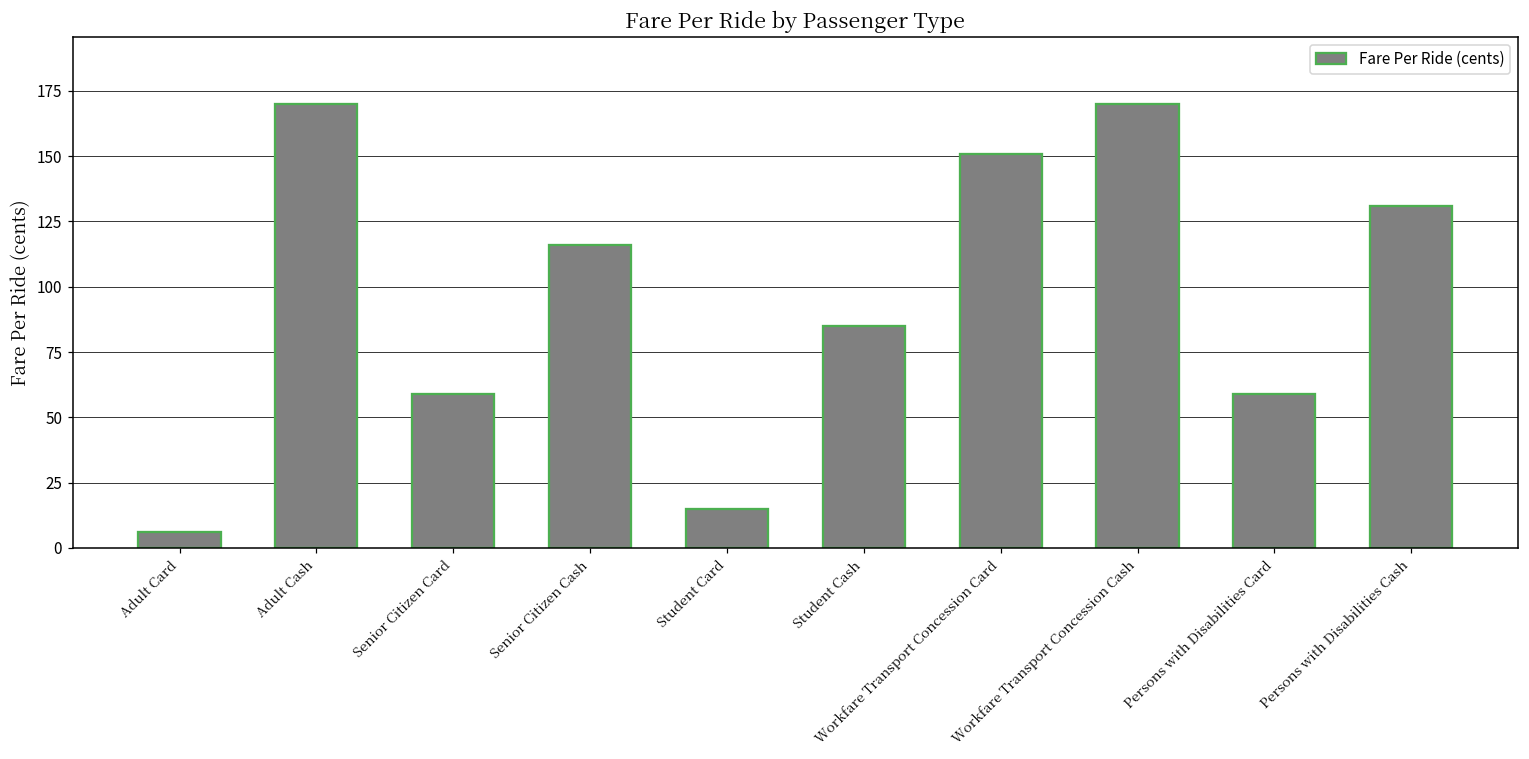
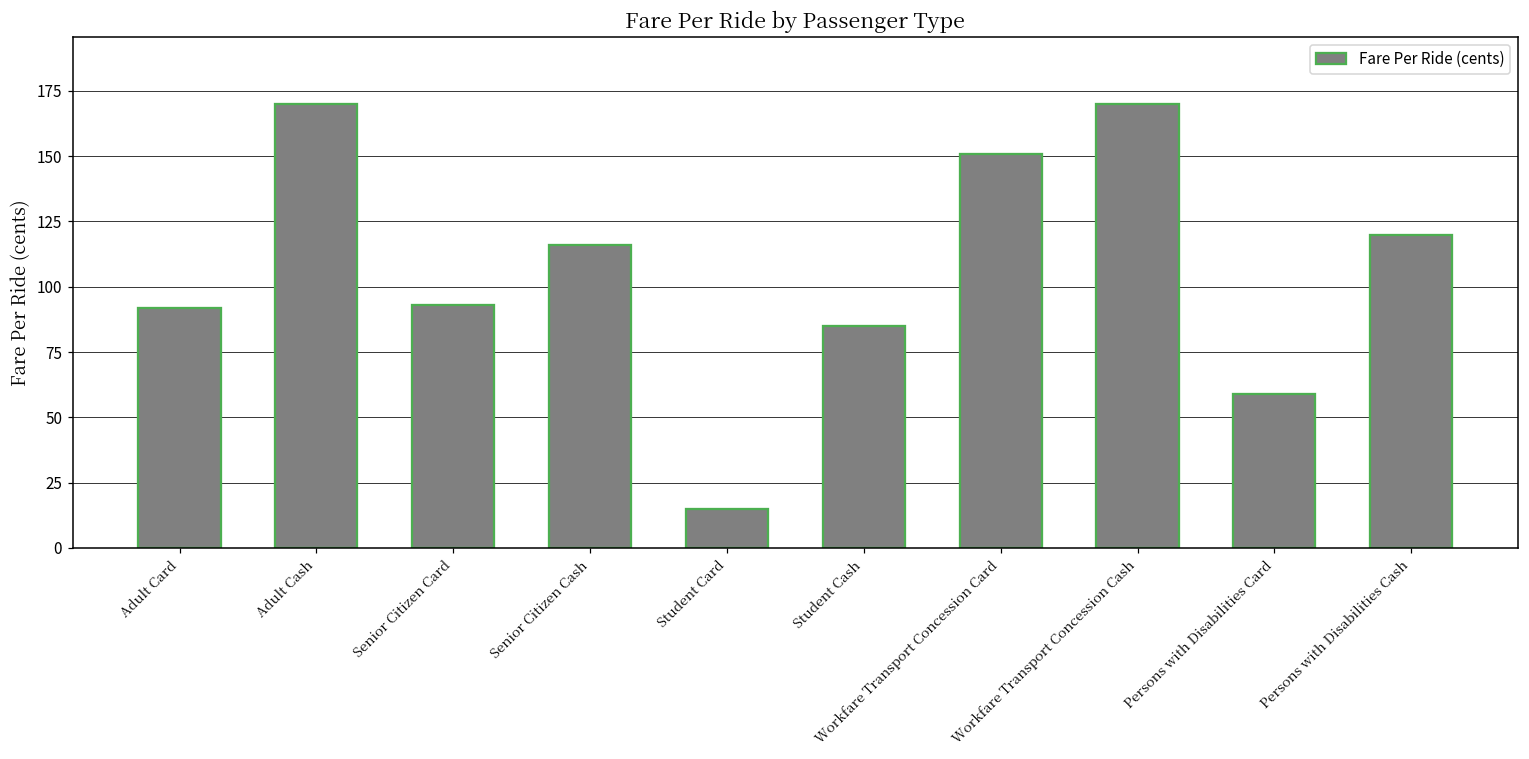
  {
-   "Adult Card": 6,
+   "Adult Card": 92,
    "Adult Cash": 170,
-   "Senior Citizen Card": 59,
+   "Senior Citizen Card": 93,
    "Senior Citizen Cash": 116,
    "Student Card": 15,
    "Student Cash": 85,
    "Workfare Transport Concession Card": 151,
    "Workfare Transport Concession Cash": 170,
    "Persons with Disabilities Card": 59,
-   "Persons with Disabilities Cash": 131
+   "Persons with Disabilities Cash": 120
  }
